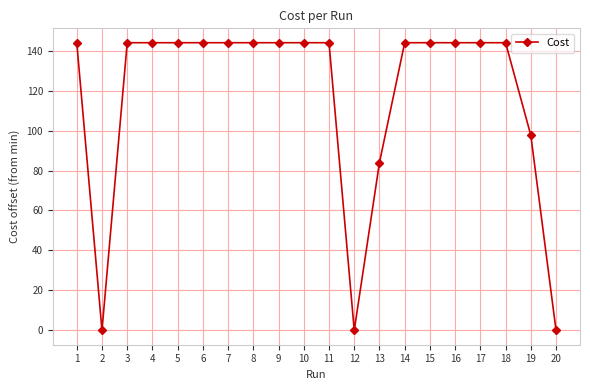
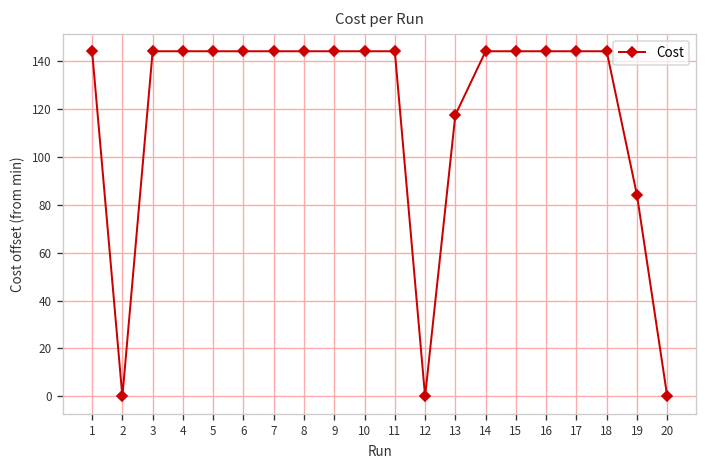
  {
    "1": 144,
    "2": 0,
    "3": 144,
    "4": 144,
    "5": 144,
    "6": 144,
    "7": 144,
    "8": 144,
    "9": 144,
    "10": 144,
    "11": 144,
    "12": 0,
-   "13": 84,
+   "13": 117,
    "14": 144,
    "15": 144,
    "16": 144,
    "17": 144,
    "18": 144,
-   "19": 98,
+   "19": 84,
    "20": 0
  }
